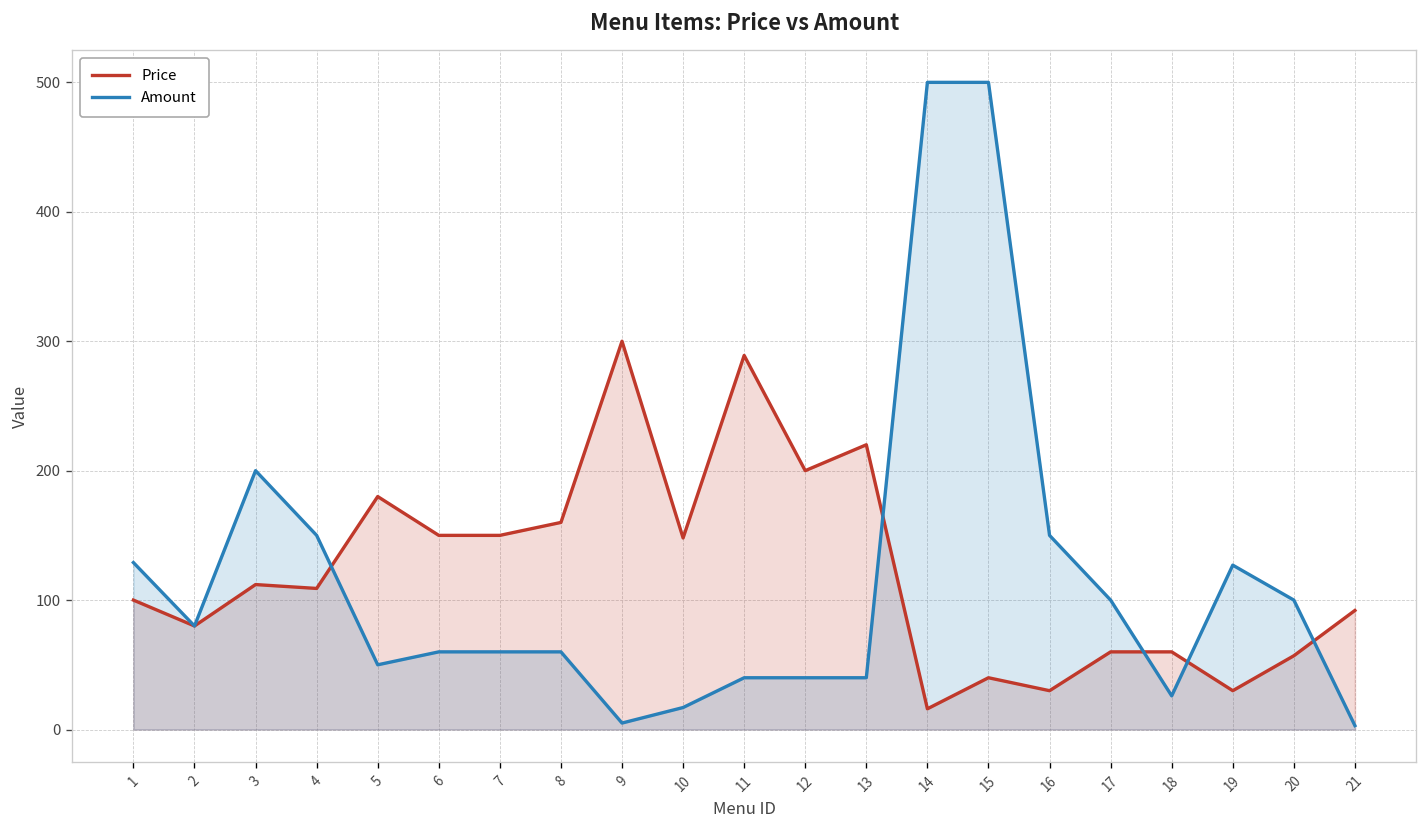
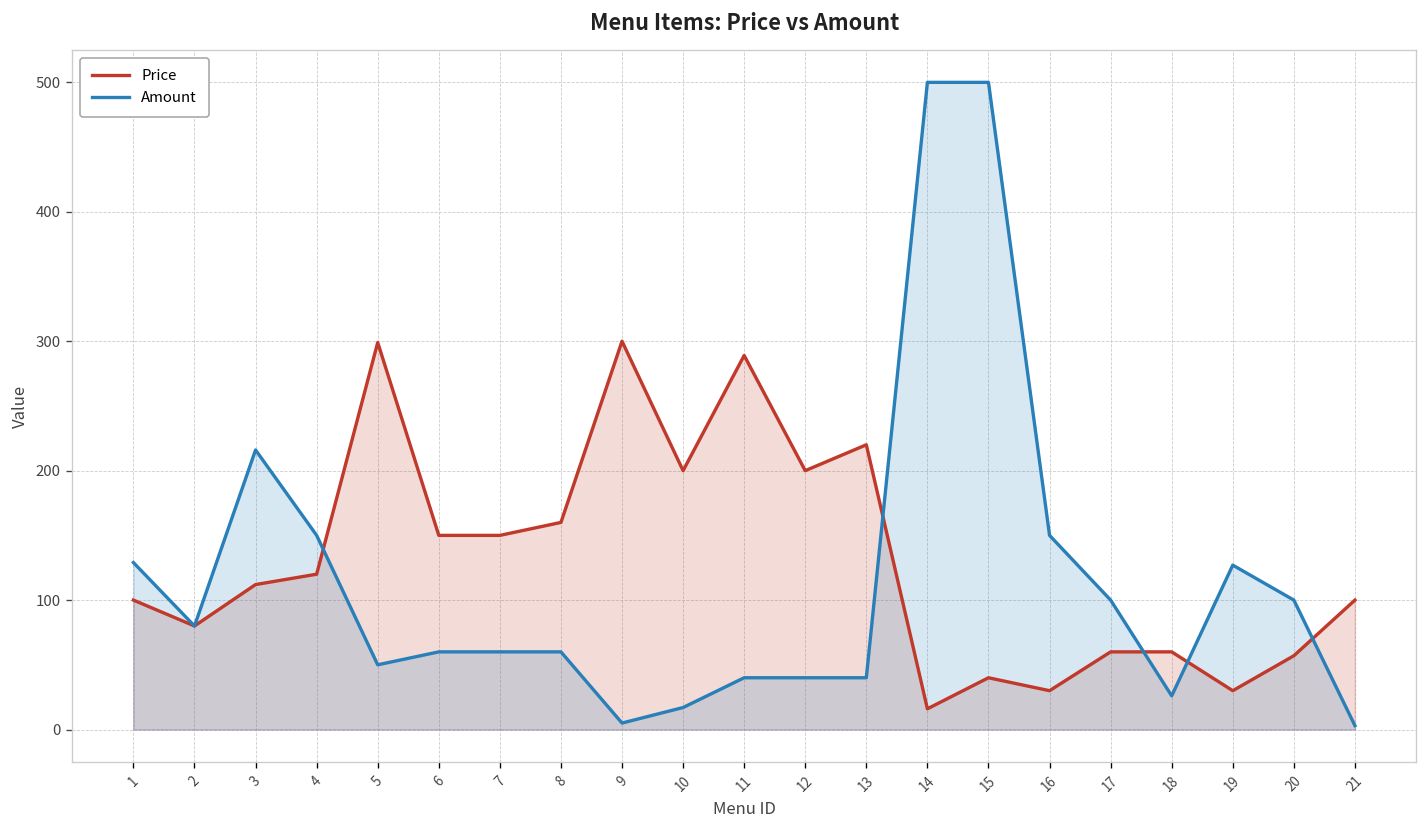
  {
    "Price": {
      "1": 100,
      "3": 112,
-     "4": 109,
-     "5": 180,
+     "4": 120,
+     "5": 299,
      "6": 150,
      "7": 150,
      "8": 160,
      "9": 300,
-     "10": 148,
+     "10": 200,
      "11": 289,
      "12": 200,
      "13": 220,
      "14": 16,
      "15": 40,
      "16": 30,
      "17": 60,
      "18": 60,
      "19": 30,
      "20": 57,
-     "21": 92
+     "21": 100
    },
    "Amount": {
      "1": 129,
-     "3": 200,
+     "3": 216,
      "4": 150,
      "5": 50,
      "6": 60,
      "7": 60,
      "8": 60,
      "9": 5,
      "10": 17,
      "11": 40,
      "12": 40,
      "13": 40,
      "14": 500,
      "15": 500,
      "16": 150,
      "17": 100,
      "18": 26,
      "19": 127,
      "20": 100,
      "21": 3
    }
  }
